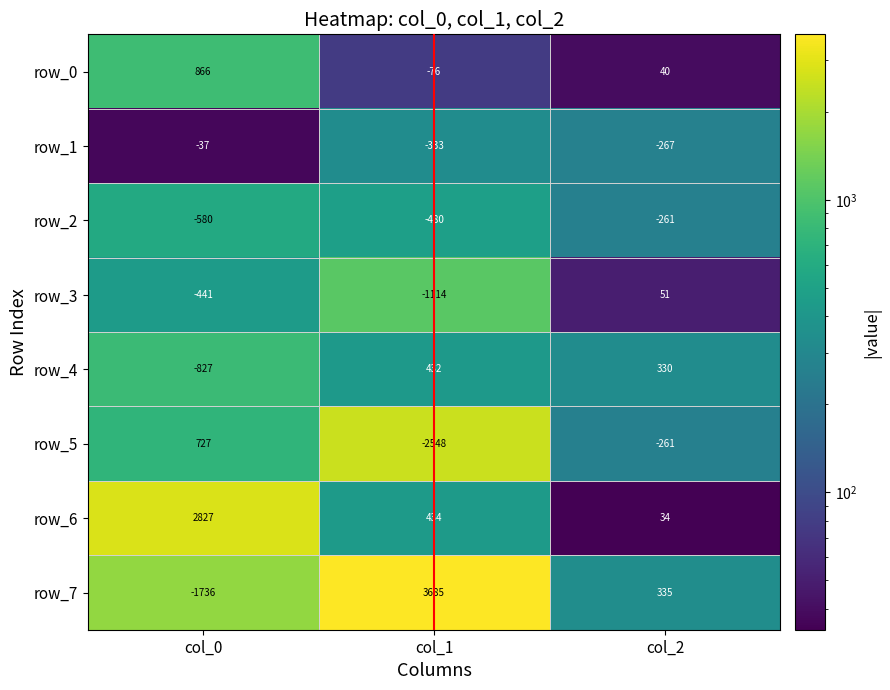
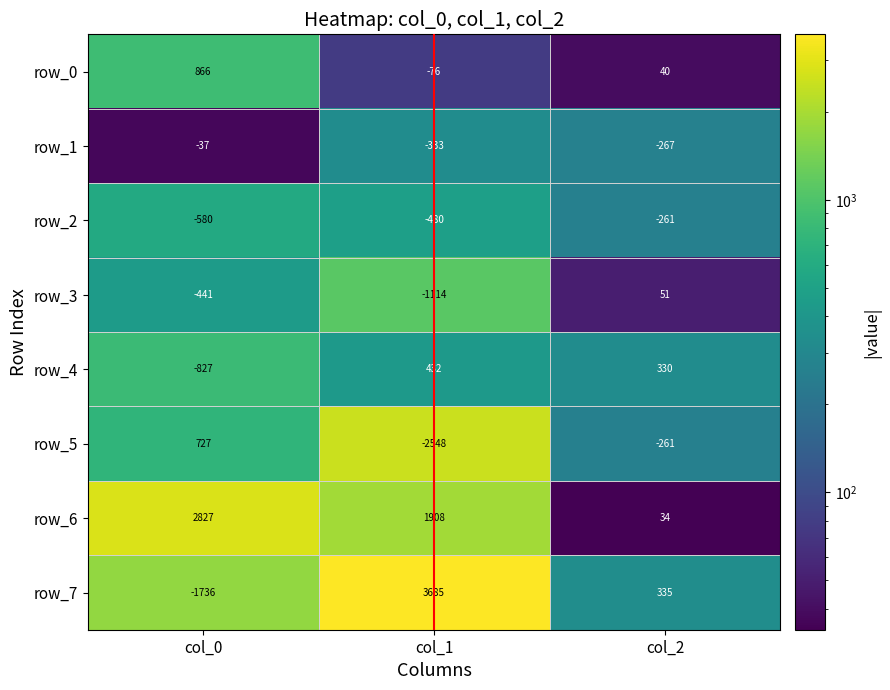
  {
    "row_0": {
      "col_0": 866,
      "col_1": -76,
      "col_2": 40
    },
    "row_1": {
      "col_0": -37,
      "col_1": -333,
      "col_2": -267
    },
    "row_2": {
      "col_0": -580,
      "col_1": -480,
      "col_2": -261
    },
    "row_3": {
      "col_0": -441,
      "col_1": -1114,
      "col_2": 51
    },
    "row_4": {
      "col_0": -827,
      "col_1": 432,
      "col_2": 330
    },
    "row_5": {
      "col_0": 727,
      "col_1": -2548,
      "col_2": -261
    },
    "row_6": {
      "col_0": 2827,
-     "col_1": 434,
+     "col_1": 1908,
      "col_2": 34
    },
    "row_7": {
      "col_0": -1736,
      "col_1": 3685,
      "col_2": 335
    }
  }
